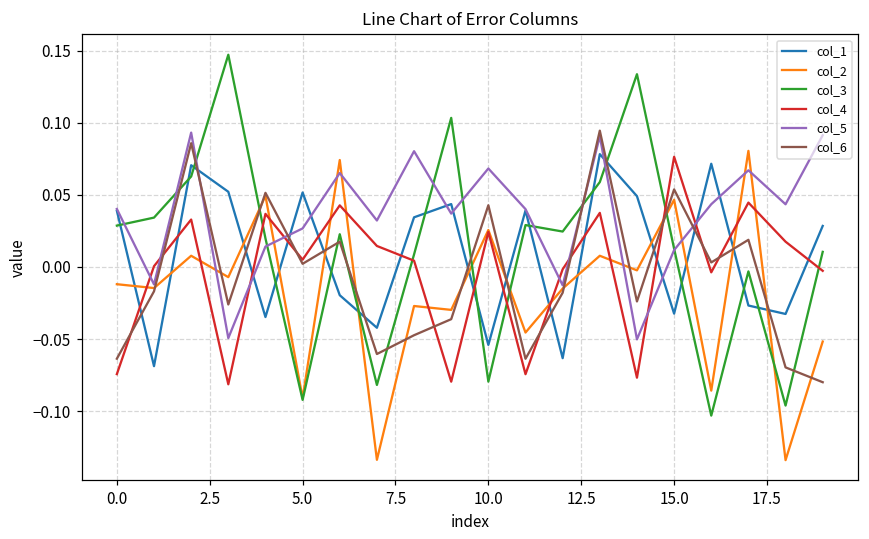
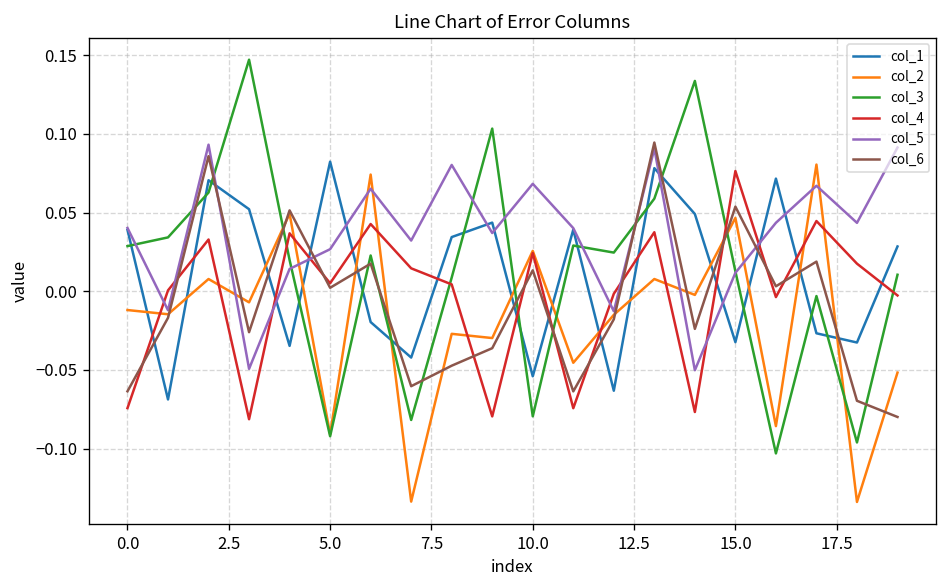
  {
    "col_1": {
-     "5.0": 0.052,
+     "5.0": 0.082,
      "10.0": -0.054,
      "15.0": -0.032
    },
    "col_2": {
      "0.0": -0.012,
      "15.0": 0.047
    },
    "col_3": {
      "0.0": 0.029,
      "10.0": -0.080
    },
    "col_4": {
      "0.0": -0.074,
      "5.0": 0.005,
      "15.0": 0.076
    },
    "col_5": {
      "5.0": 0.027,
      "10.0": 0.068
    },
    "col_6": {
      "0.0": -0.064,
      "5.0": 0.002,
-     "10.0": 0.043,
+     "10.0": 0.013,
      "15.0": 0.054
    }
  }
